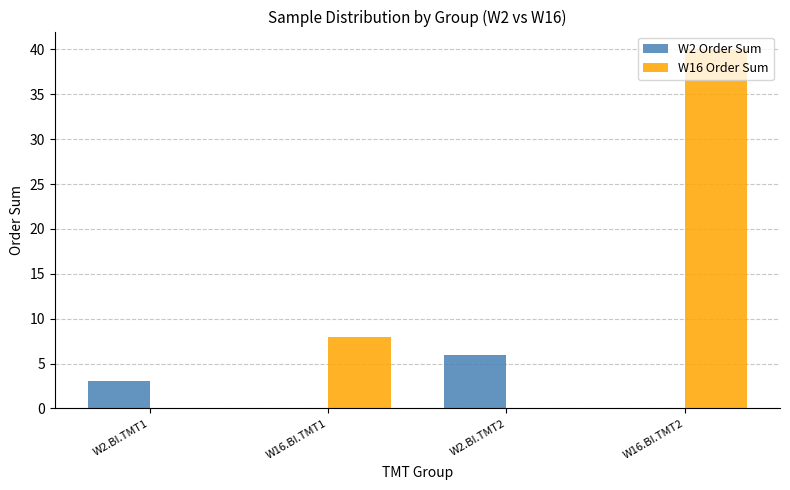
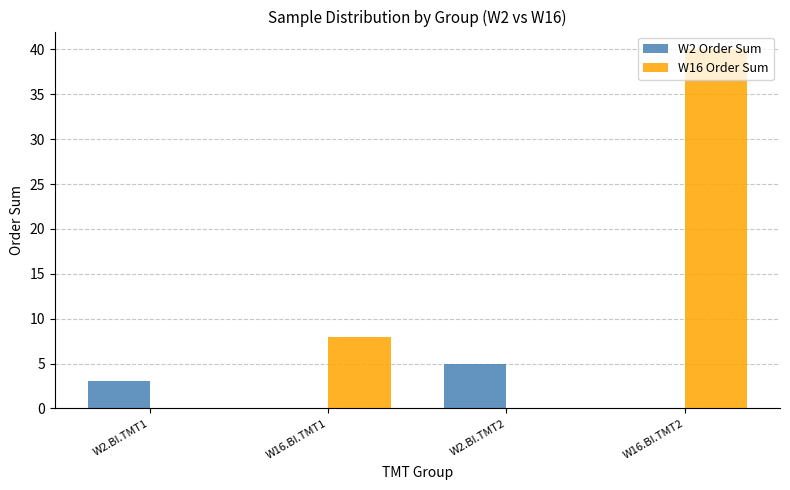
  {
    "W2 Order Sum": {
      "W2.BI.TMT1": 3,
      "W16.BI.TMT1": 0,
-     "W2.BI.TMT2": 6,
+     "W2.BI.TMT2": 5,
      "W16.BI.TMT2": 0
    },
    "W16 Order Sum": {
      "W2.BI.TMT1": 0,
      "W16.BI.TMT1": 8,
      "W2.BI.TMT2": 0
    }
  }
